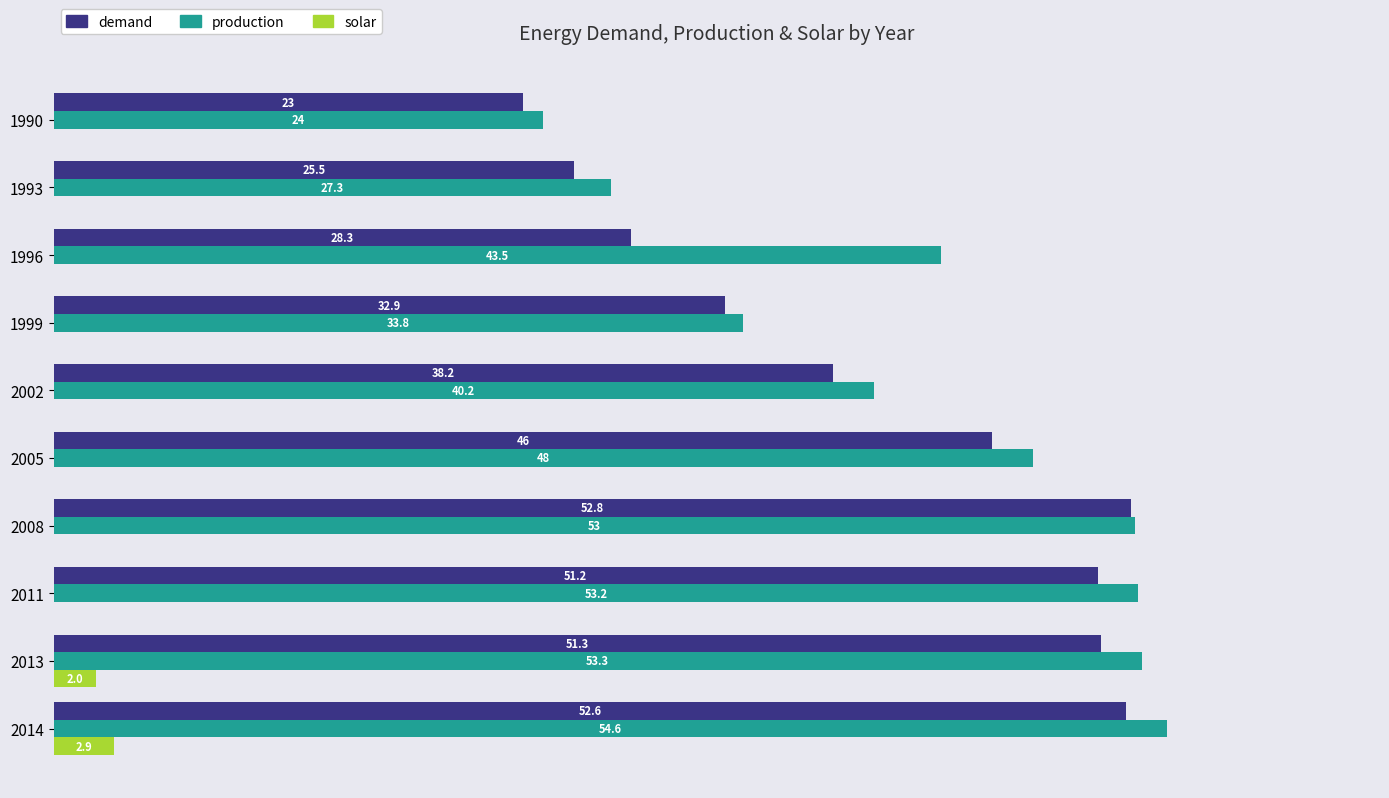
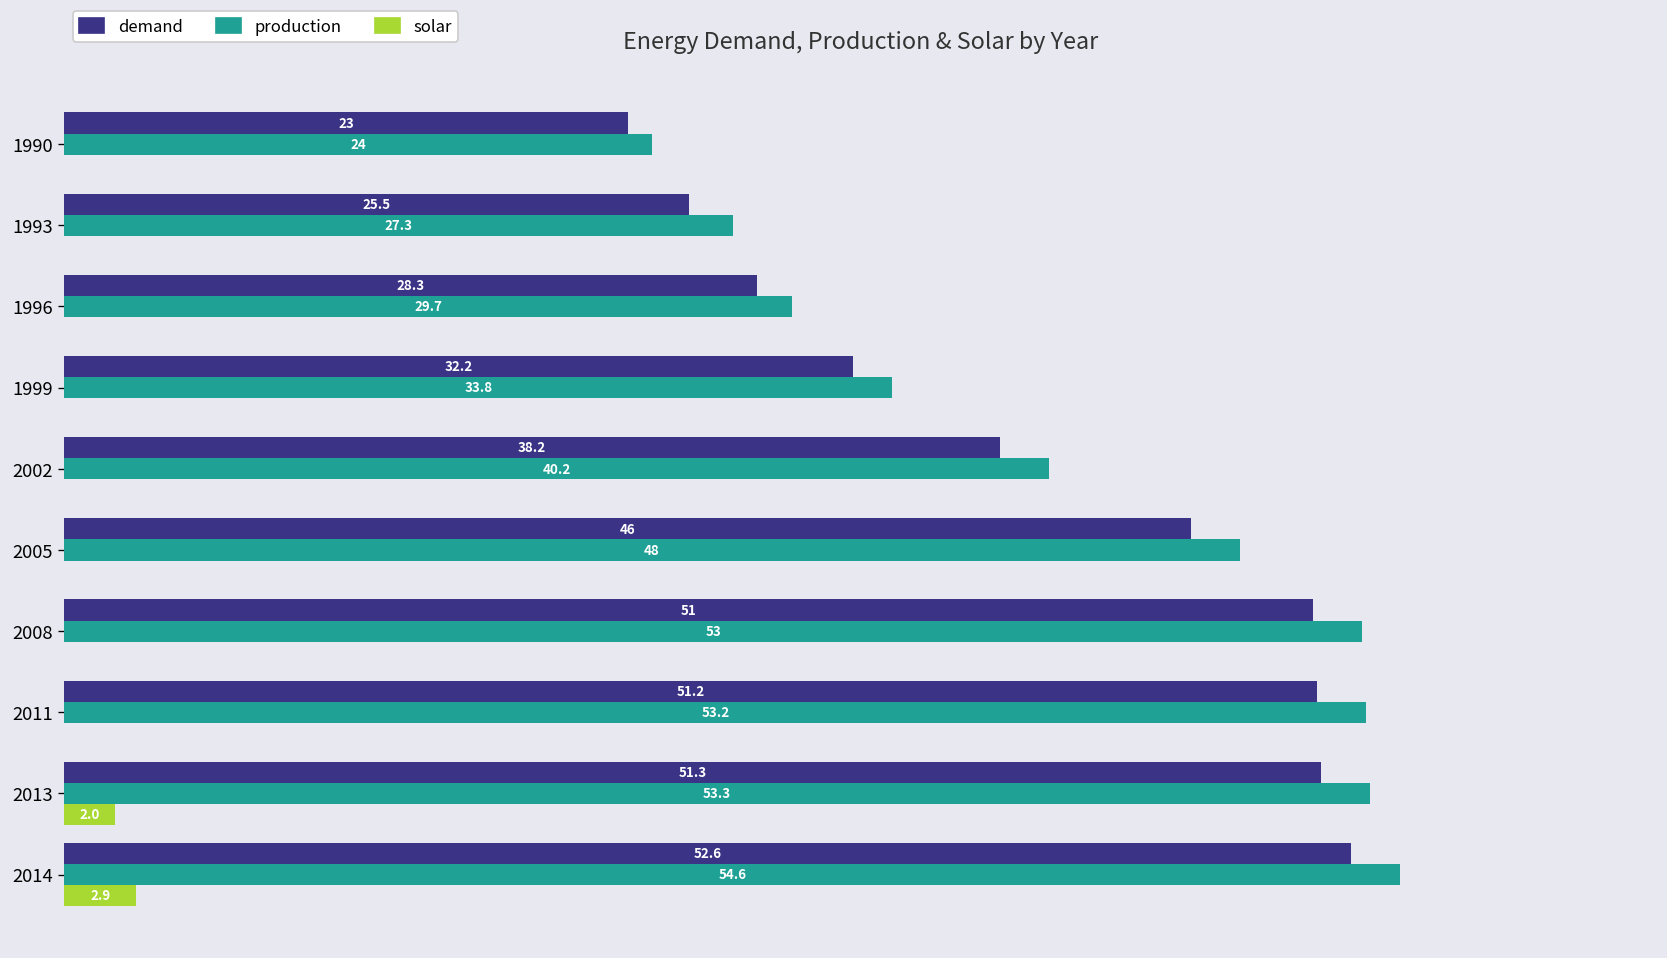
  {
    "demand": {
      "1990": 23,
      "1993": 25.5,
      "1996": 28.3,
-     "1999": 32.9,
+     "1999": 32.2,
      "2002": 38.2,
      "2005": 46,
-     "2008": 52.8,
+     "2008": 51,
      "2011": 51.2,
      "2013": 51.3,
      "2014": 52.6
    },
    "production": {
      "1990": 24,
      "1993": 27.3,
-     "1996": 43.5,
+     "1996": 29.7,
      "1999": 33.8,
      "2002": 40.2,
      "2005": 48,
      "2008": 53,
      "2011": 53.2,
      "2013": 53.3,
      "2014": 54.6
    },
    "solar": {
      "2013": 2.0,
      "2014": 2.9
    }
  }
